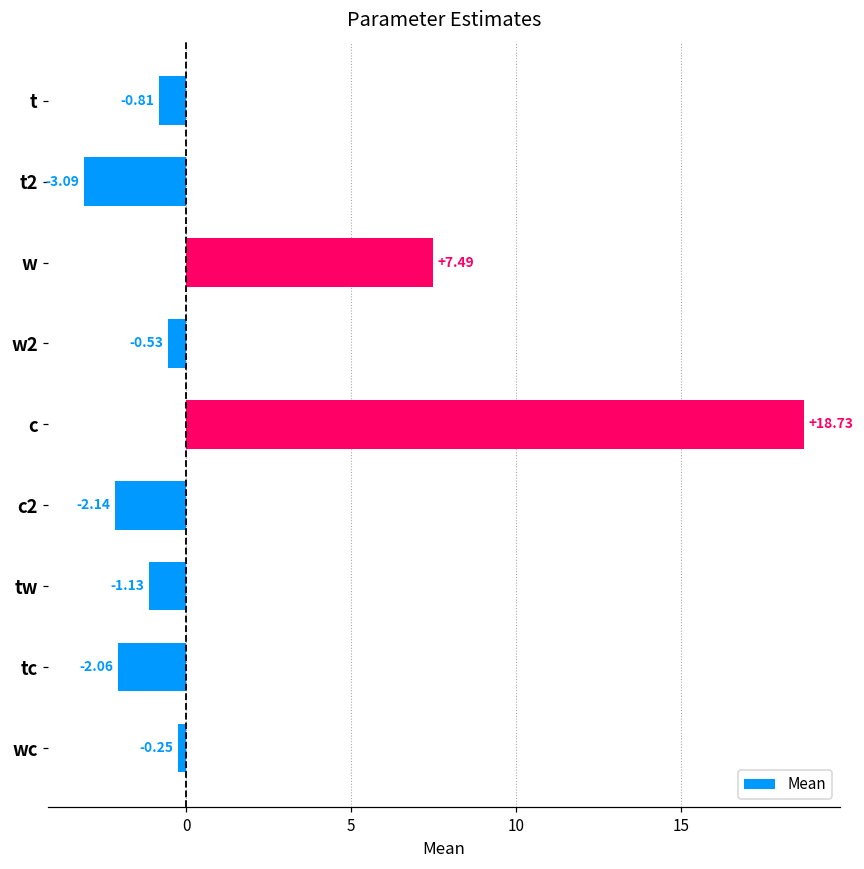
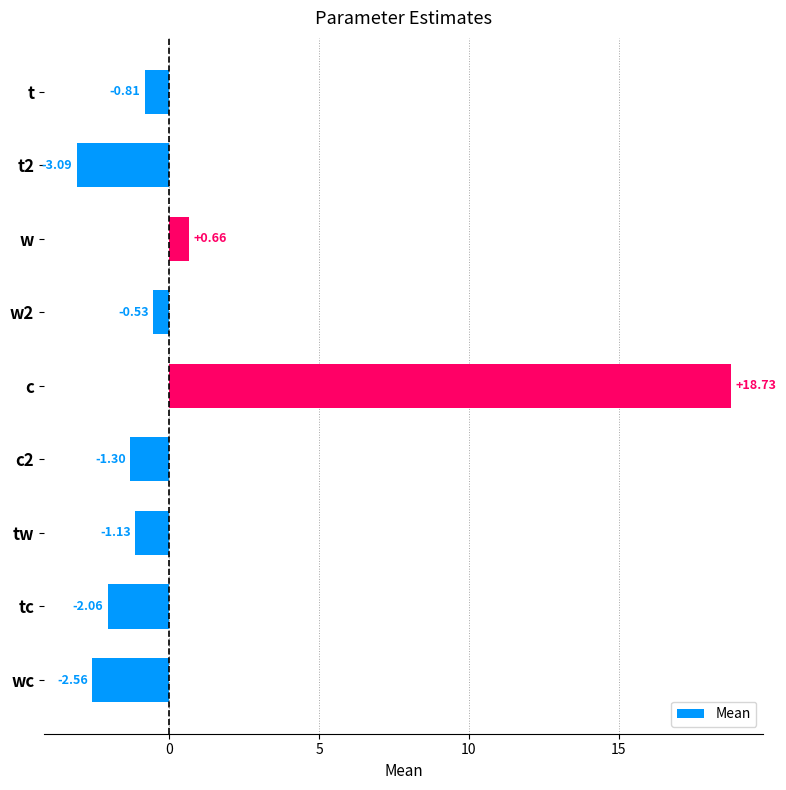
  {
    "t": "-0.81",
    "t2": "-3.09",
-   "w": "+7.49",
+   "w": "+0.66",
    "w2": "-0.53",
    "c": "+18.73",
-   "c2": "-2.14",
+   "c2": "-1.30",
    "tw": "-1.13",
    "tc": "-2.06",
-   "wc": "-0.25"
+   "wc": "-2.56"
  }
